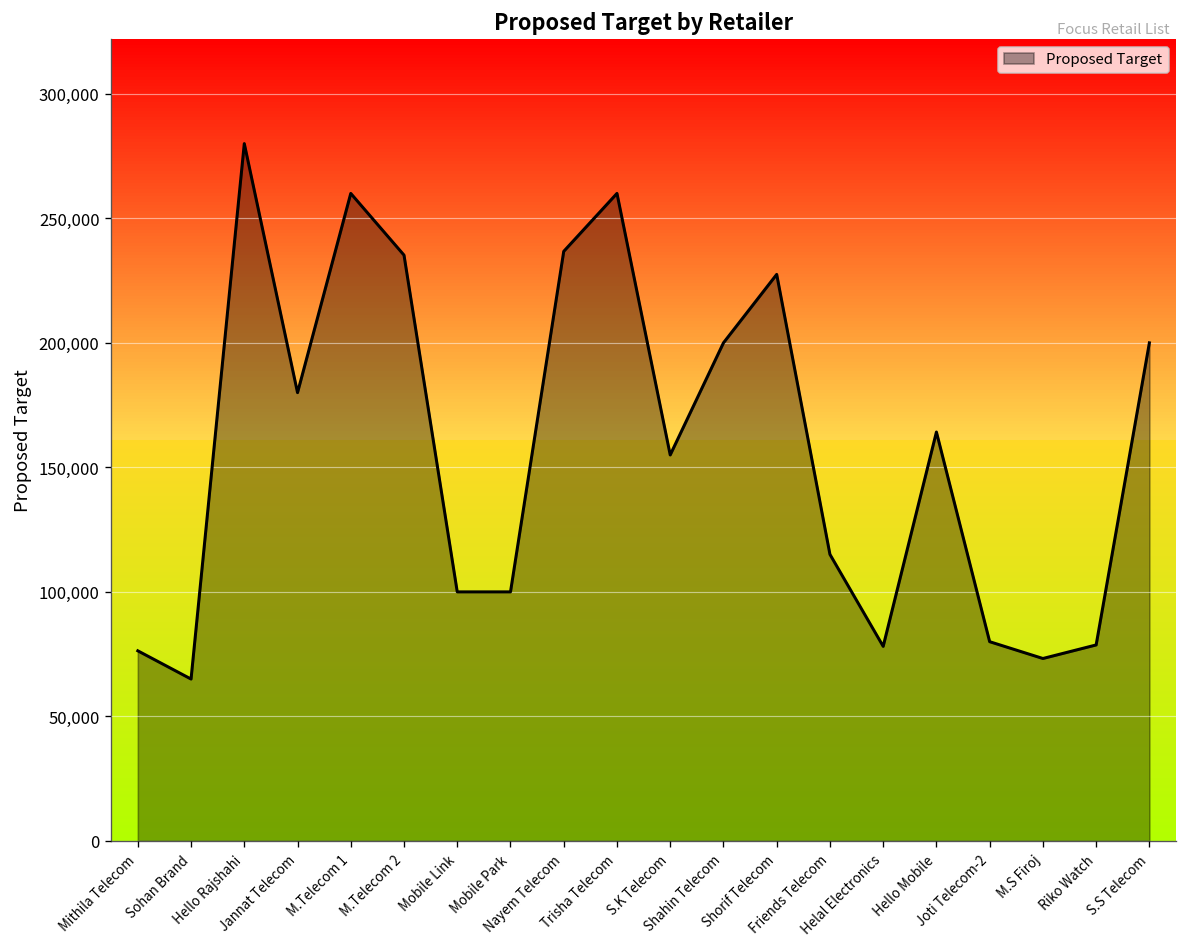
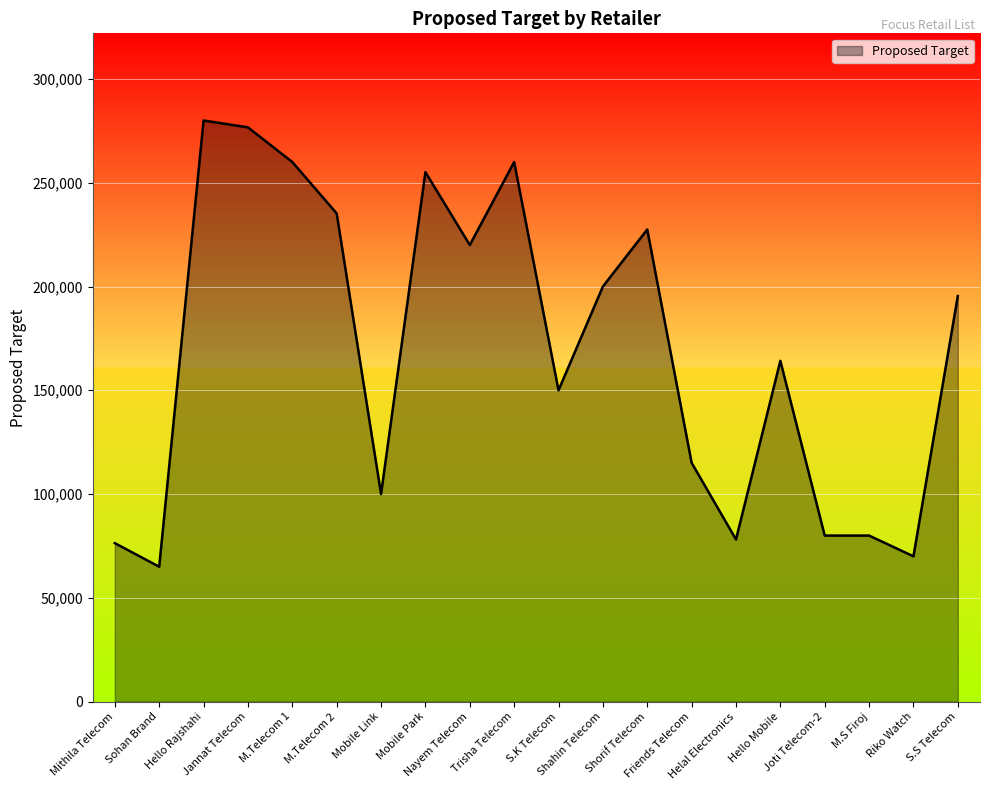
  {
    "Mithila Telecom": "76,000",
    "Sohan Brand": "65,000",
    "Hello Rajshahi": "280,000",
-   "Jannat Telecom": "180,000",
+   "Jannat Telecom": "277,000",
    "M.Telecom 1": "260,000",
    "M.Telecom 2": "235,000",
    "Mobile Link": "100,000",
-   "Mobile Park": "100,000",
-   "Nayem Telecom": "237,000",
+   "Mobile Park": "255,000",
+   "Nayem Telecom": "220,000",
    "Trisha Telecom": "260,000",
-   "S.K Telecom": "155,000",
+   "S.K Telecom": "150,000",
    "Shahin Telecom": "200,000",
    "Shorif Telecom": "227,000",
    "Friends Telecom": "115,000",
    "Helal Electronics": "78,000",
    "Hello Mobile": "164,000",
    "Joti Telecom-2": "80,000",
-   "M.S Firoj": "73,000",
-   "Riko Watch": "79,000",
-   "S.S Telecom": "200,000"
+   "M.S Firoj": "80,000",
+   "Riko Watch": "70,000",
+   "S.S Telecom": "195,000"
  }
